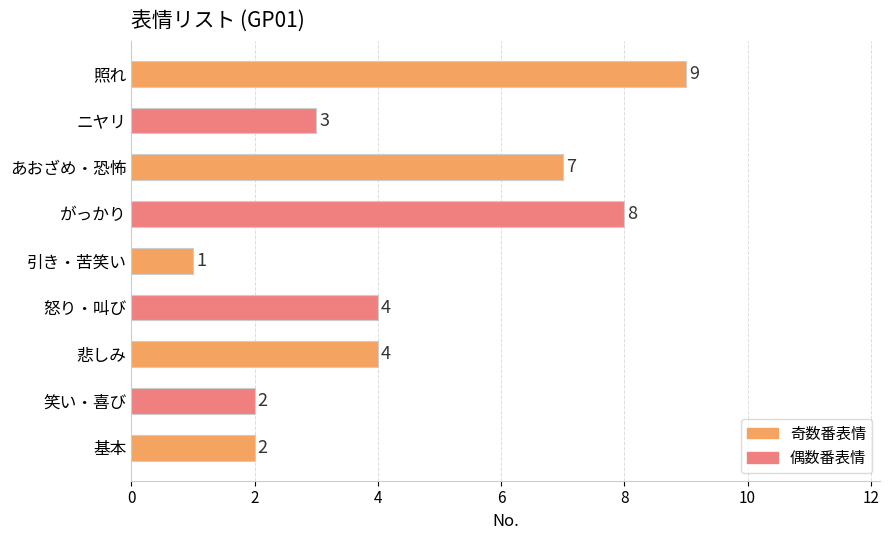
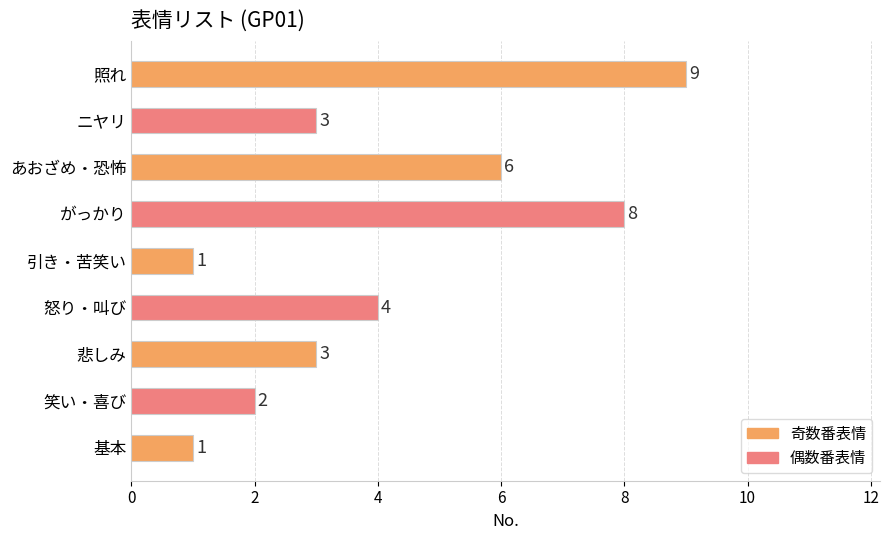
  {
    "照れ": 9,
    "ニヤリ": 3,
-   "あおざめ・恐怖": 7,
+   "あおざめ・恐怖": 6,
    "がっかり": 8,
    "引き・苦笑い": 1,
    "怒り・叫び": 4,
-   "悲しみ": 4,
+   "悲しみ": 3,
    "笑い・喜び": 2,
-   "基本": 2
+   "基本": 1
  }
